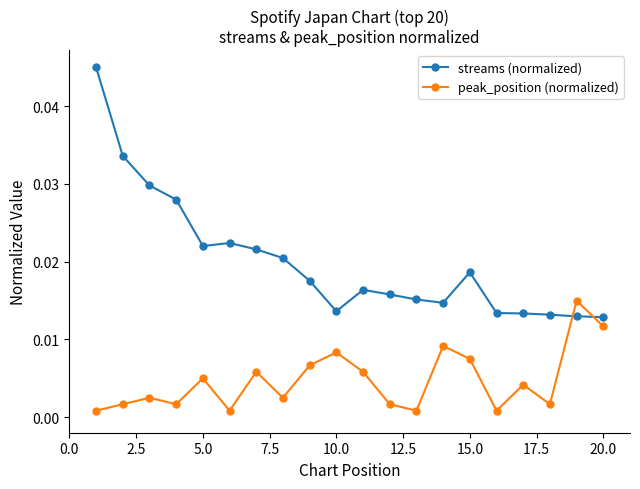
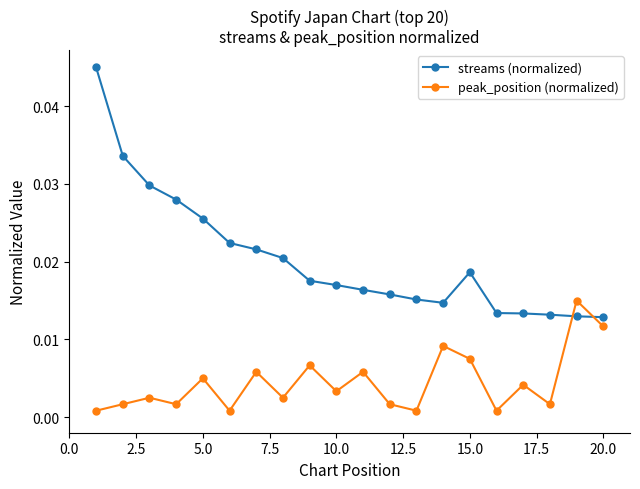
  {
    "streams (normalized)": {
-     "5.0": 0.022,
-     "10.0": 0.014,
+     "5.0": 0.026,
+     "10.0": 0.017,
      "15.0": 0.019,
      "20.0": 0.013
    },
    "peak_position (normalized)": {
      "5.0": 0.005,
-     "10.0": 0.008,
+     "10.0": 0.003,
      "15.0": 0.008,
      "20.0": 0.012
    }
  }
